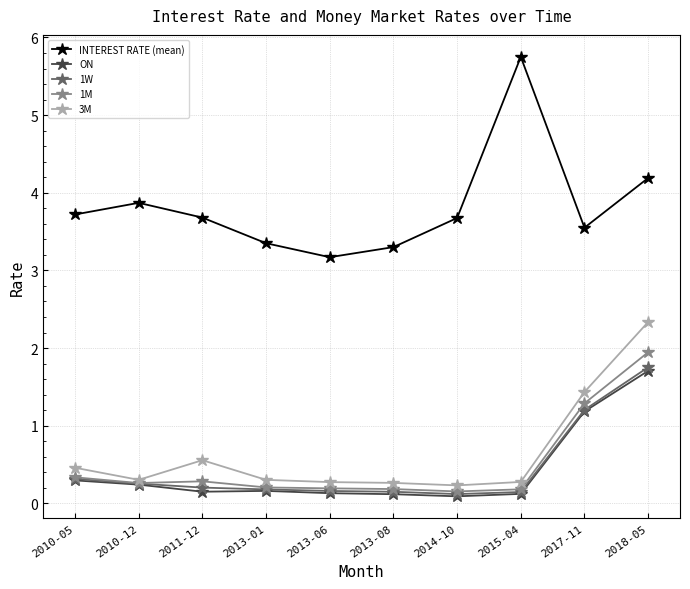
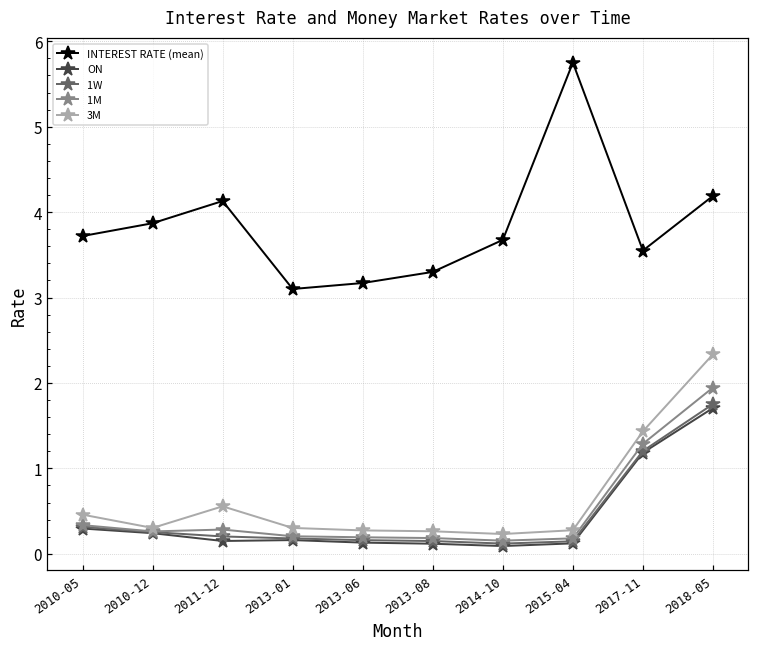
  {
    "INTEREST RATE (mean)": {
      "2010-05": 3.7,
      "2010-12": 3.9,
-     "2011-12": 3.7,
-     "2013-01": 3.4,
+     "2011-12": 4.1,
+     "2013-01": 3.1,
      "2013-06": 3.2,
      "2013-08": 3.3,
      "2014-10": 3.7,
      "2015-04": 5.8,
      "2017-11": 3.6,
      "2018-05": 4.2
    }
  }
